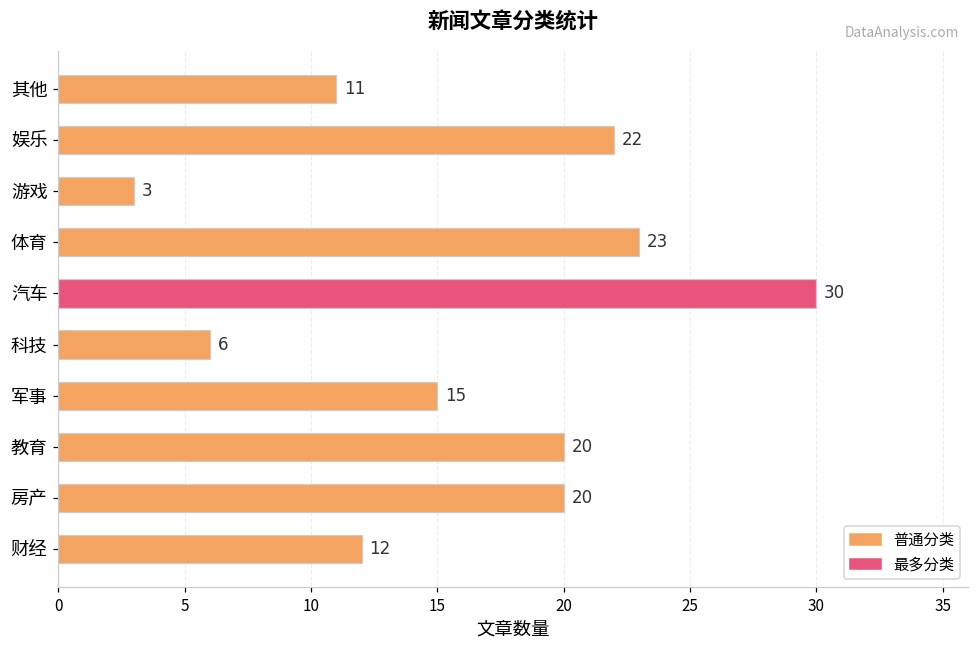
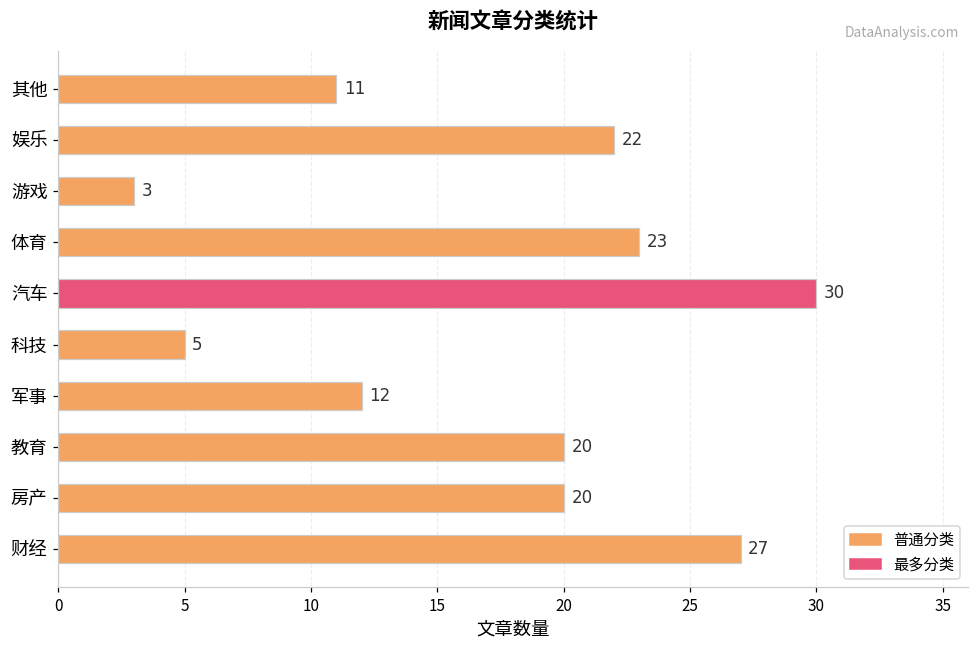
  {
    "其他": 11,
    "娱乐": 22,
    "游戏": 3,
    "体育": 23,
    "汽车": 30,
-   "科技": 6,
-   "军事": 15,
+   "科技": 5,
+   "军事": 12,
    "教育": 20,
    "房产": 20,
-   "财经": 12
+   "财经": 27
  }
